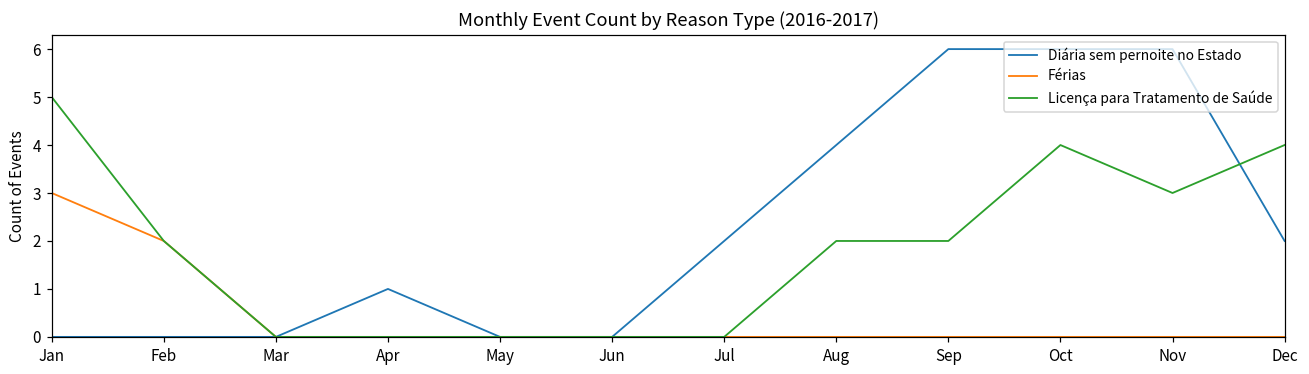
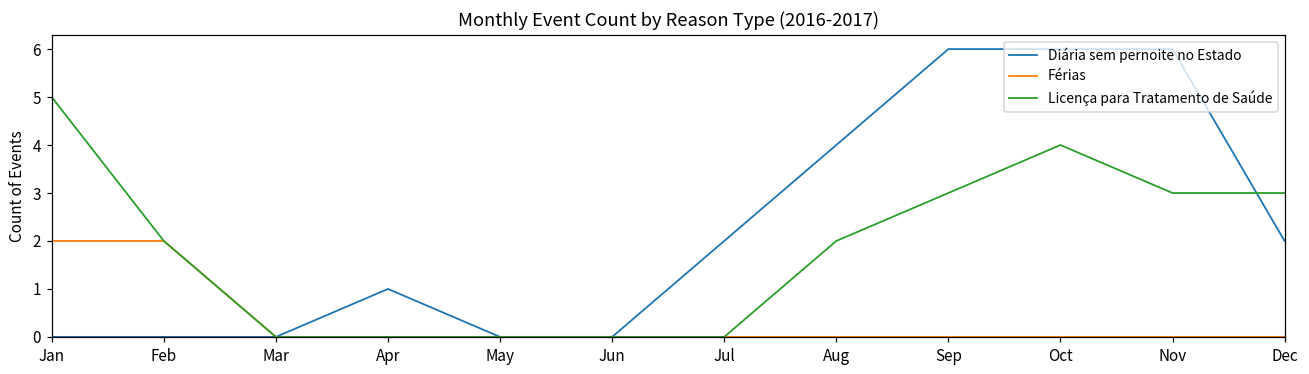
  {
    "Diária sem pernoite no Estado": {
      "Jan": 0,
      "Feb": 0,
      "Apr": 1,
      "Jul": 2,
      "Aug": 4,
      "Sep": 6,
      "Dec": 2
    },
    "Férias": {
-     "Jan": 3,
+     "Jan": 2,
      "Aug": 0,
      "Sep": 0,
      "Oct": 0,
      "Nov": 0,
      "Dec": 0
    },
    "Licença para Tratamento de Saúde": {
      "Jan": 5,
      "Aug": 2,
-     "Sep": 2,
+     "Sep": 3,
      "Oct": 4,
      "Nov": 3,
-     "Dec": 4
+     "Dec": 3
    }
  }
